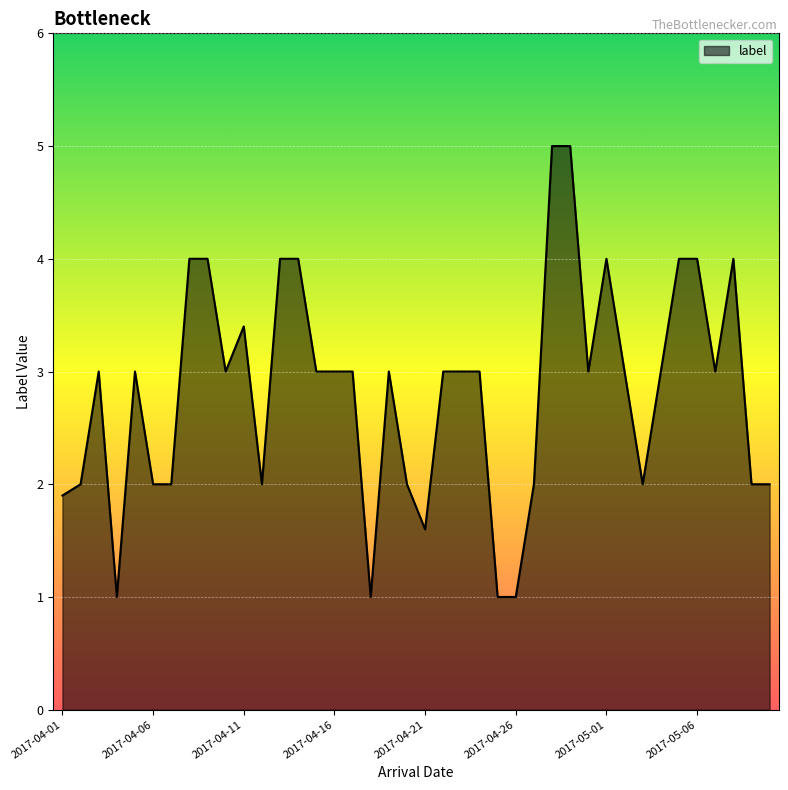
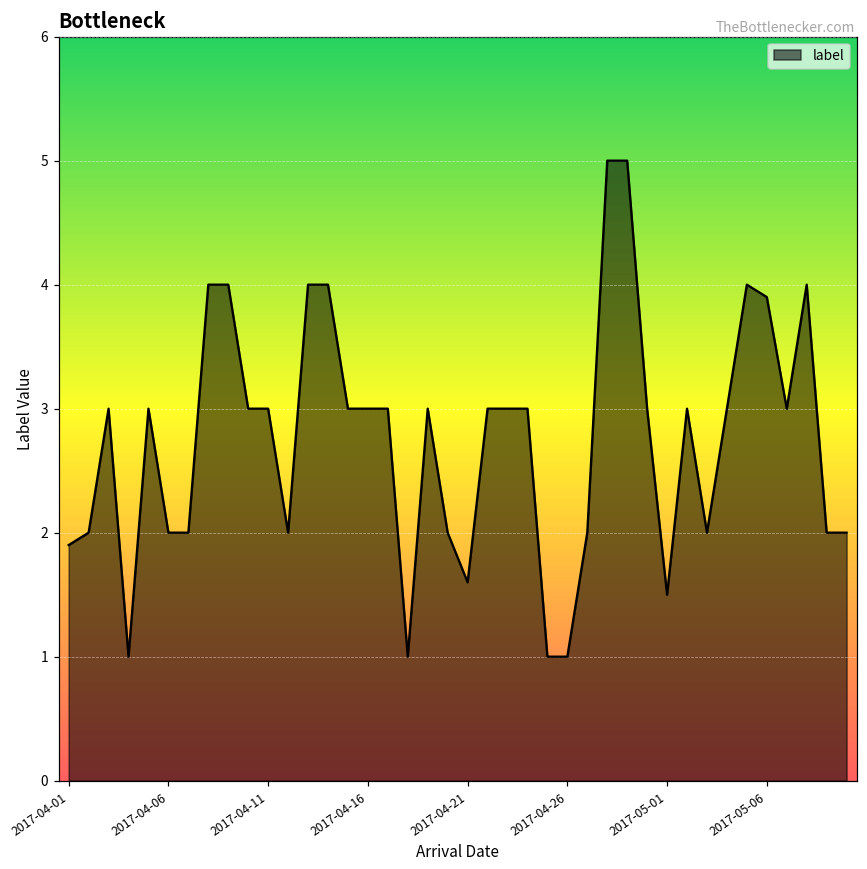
  {
    "2017-04-01": 1.9,
    "2017-04-06": 2.0,
-   "2017-04-11": 3.4,
+   "2017-04-11": 3.0,
    "2017-04-16": 3.0,
    "2017-04-21": 1.6,
    "2017-04-26": 1.0,
-   "2017-05-01": 4.0,
-   "2017-05-06": 4.0
+   "2017-05-01": 1.5,
+   "2017-05-06": 3.9
  }
